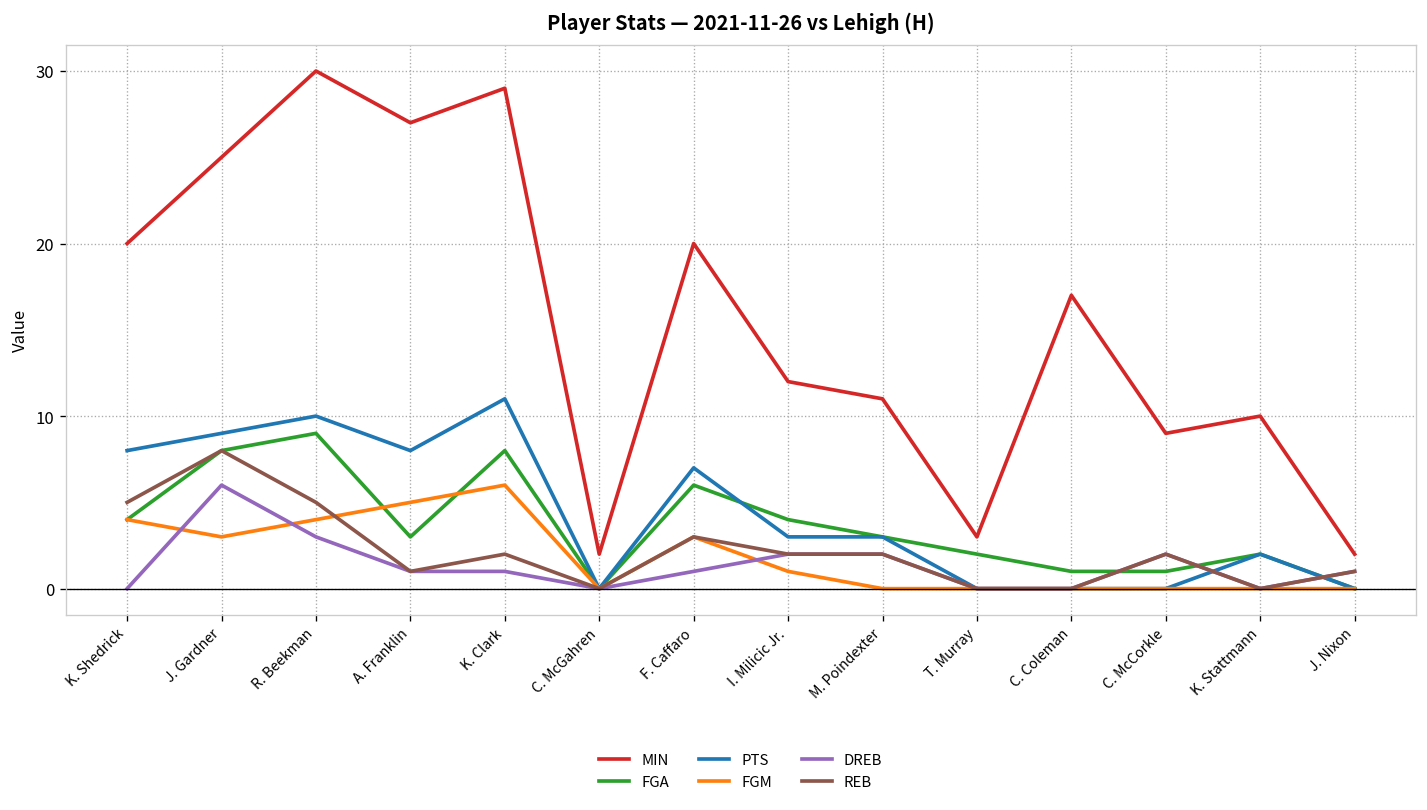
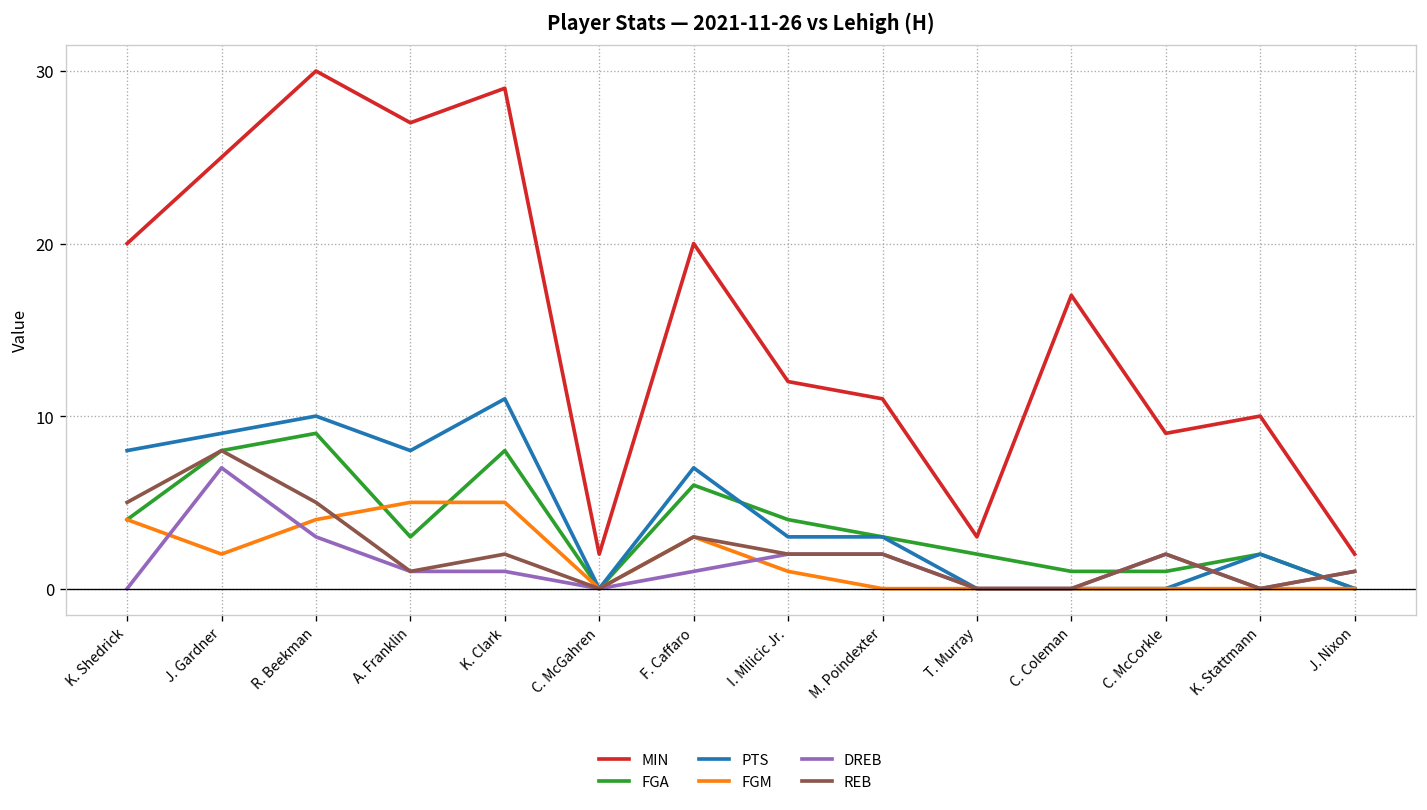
  {
    "MIN": {
      "K. Shedrick": 20,
      "J. Gardner": 25,
      "R. Beekman": 30,
      "A. Franklin": 27,
      "K. Clark": 29,
      "C. McGahren": 2,
      "F. Caffaro": 20,
      "I. Milicic Jr.": 12,
      "M. Poindexter": 11,
      "T. Murray": 3,
      "C. Coleman": 17,
      "C. McCorkle": 9,
      "K. Stattmann": 10,
      "J. Nixon": 2
    },
    "FGA": {
      "R. Beekman": 9,
      "A. Franklin": 3,
      "K. Clark": 8,
      "F. Caffaro": 6,
      "I. Milicic Jr.": 4,
      "T. Murray": 2,
      "C. Coleman": 1,
      "C. McCorkle": 1
    },
    "PTS": {
      "K. Shedrick": 8,
      "J. Gardner": 9,
      "R. Beekman": 10,
      "A. Franklin": 8,
      "K. Clark": 11,
      "F. Caffaro": 7,
      "I. Milicic Jr.": 3
    },
    "FGM": {
-     "J. Gardner": 3,
+     "J. Gardner": 2,
      "R. Beekman": 4,
      "A. Franklin": 5,
-     "K. Clark": 6,
+     "K. Clark": 5,
      "I. Milicic Jr.": 1,
      "M. Poindexter": 0
    },
    "DREB": {
      "K. Shedrick": 0,
-     "J. Gardner": 6,
+     "J. Gardner": 7,
      "R. Beekman": 3,
      "K. Clark": 1,
      "F. Caffaro": 1
    },
    "REB": {
      "K. Shedrick": 5,
      "R. Beekman": 5,
      "K. Clark": 2
    }
  }
